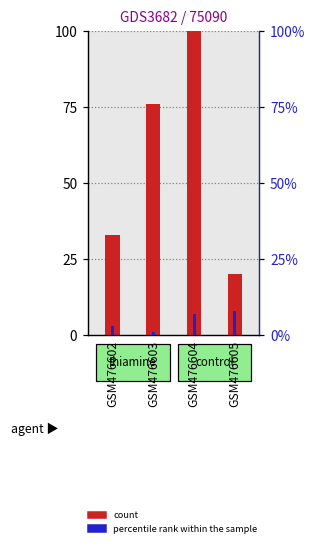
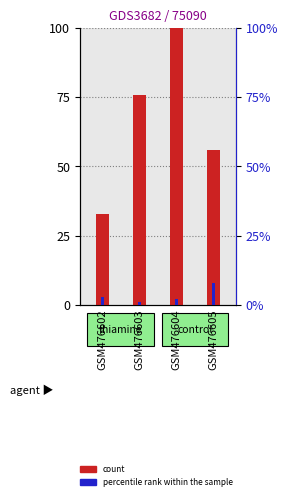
  {
    "count": {
      "GSM476602": "33",
      "GSM476603": "76",
      "GSM476604": "100",
-     "GSM476605": "20"
+     "GSM476605": "56"
    },
    "percentile rank within the sample": {
      "GSM476602": "3%",
      "GSM476603": "1%",
-     "GSM476604": "7%",
+     "GSM476604": "2%",
      "GSM476605": "8%"
    }
  }
